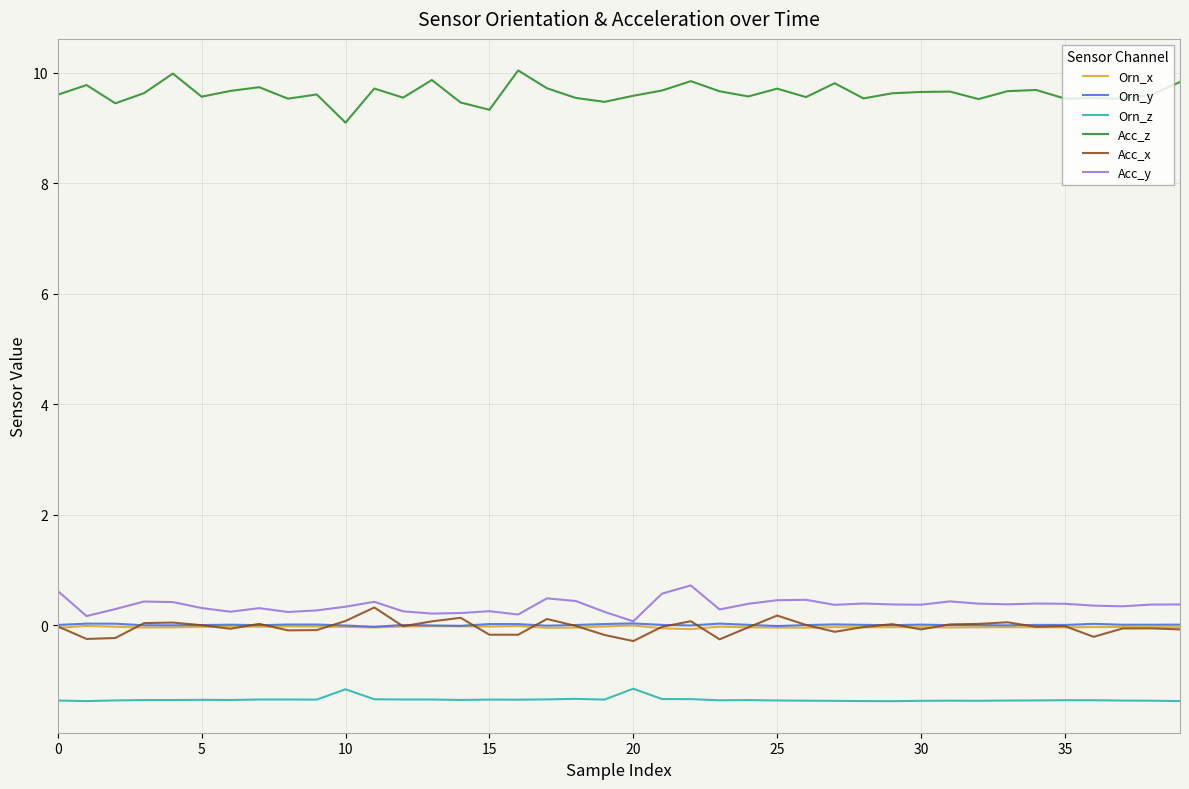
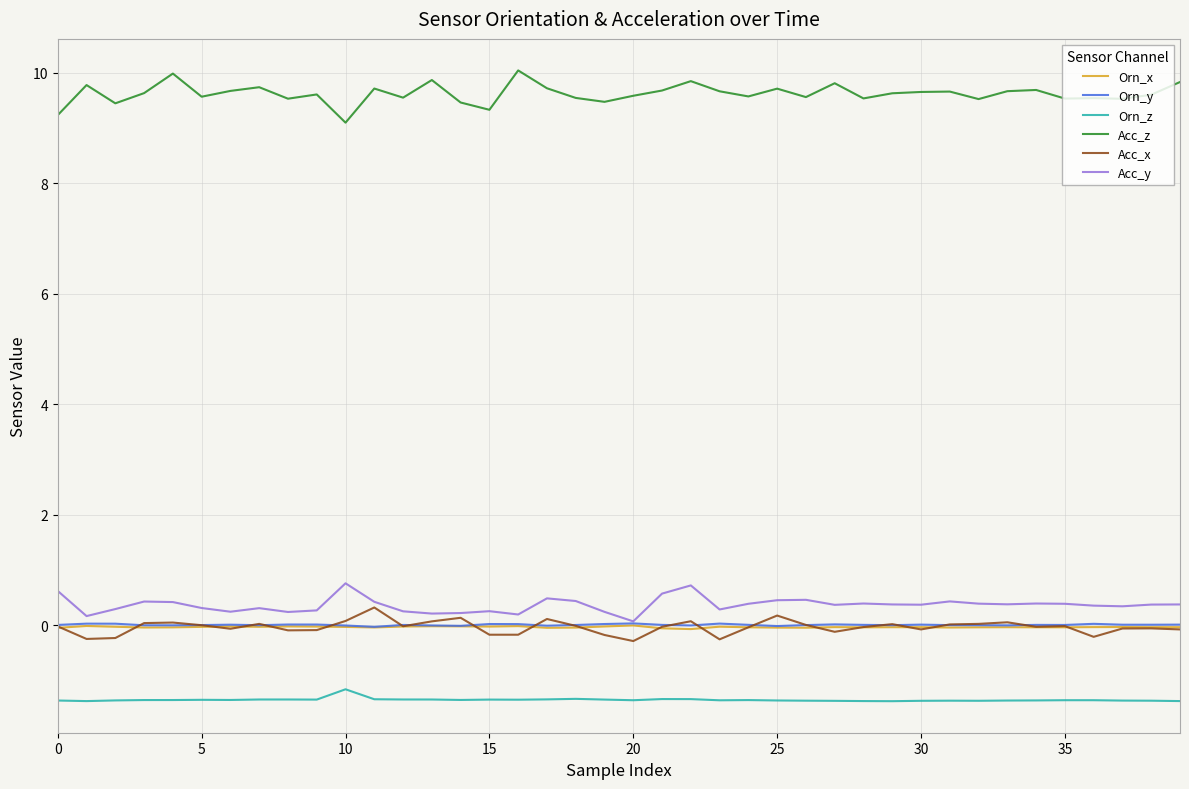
  {
    "Orn_x": {
      "15": 0.0
    },
    "Orn_y": {
      "15": 0.0,
      "30": 0.0
    },
    "Orn_z": {
      "0": -1.4,
      "5": -1.4,
      "10": -1.2,
      "15": -1.3,
-     "20": -1.2,
+     "20": -1.4,
      "25": -1.4,
      "30": -1.4,
      "35": -1.4
    },
    "Acc_z": {
-     "0": 9.6,
+     "0": 9.2,
      "5": 9.6,
      "10": 9.1,
      "15": 9.3,
      "20": 9.6,
      "25": 9.7,
      "30": 9.7
    },
    "Acc_x": {
      "10": 0.1,
      "15": -0.2,
      "20": -0.3,
      "25": 0.2
    },
    "Acc_y": {
      "0": 0.6,
      "5": 0.3,
-     "10": 0.3,
+     "10": 0.8,
      "15": 0.3,
      "25": 0.5,
      "30": 0.4,
      "35": 0.4
    }
  }
